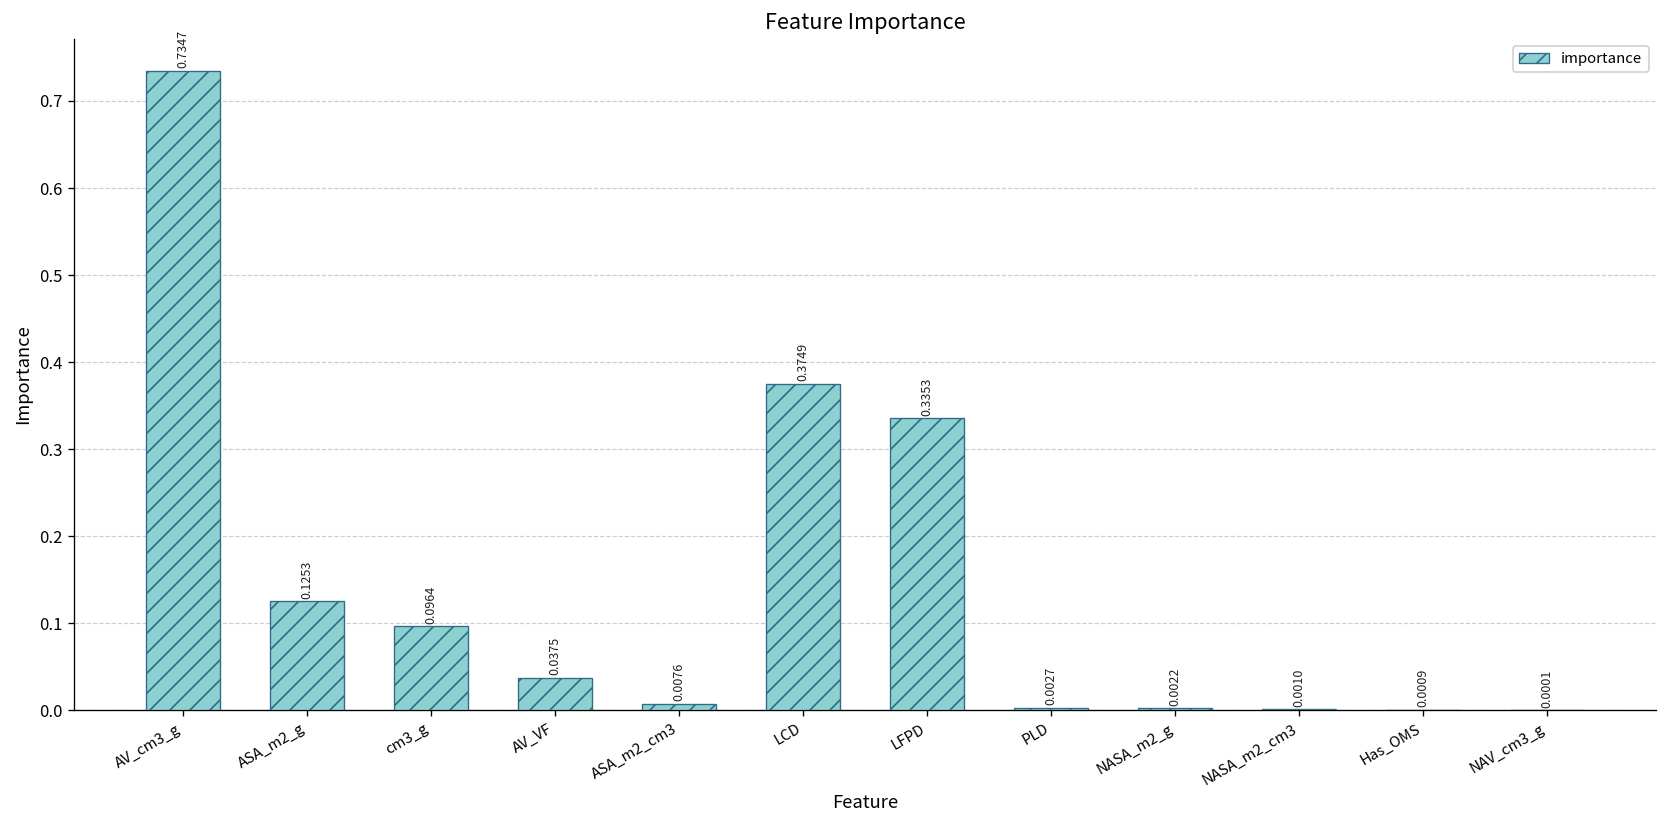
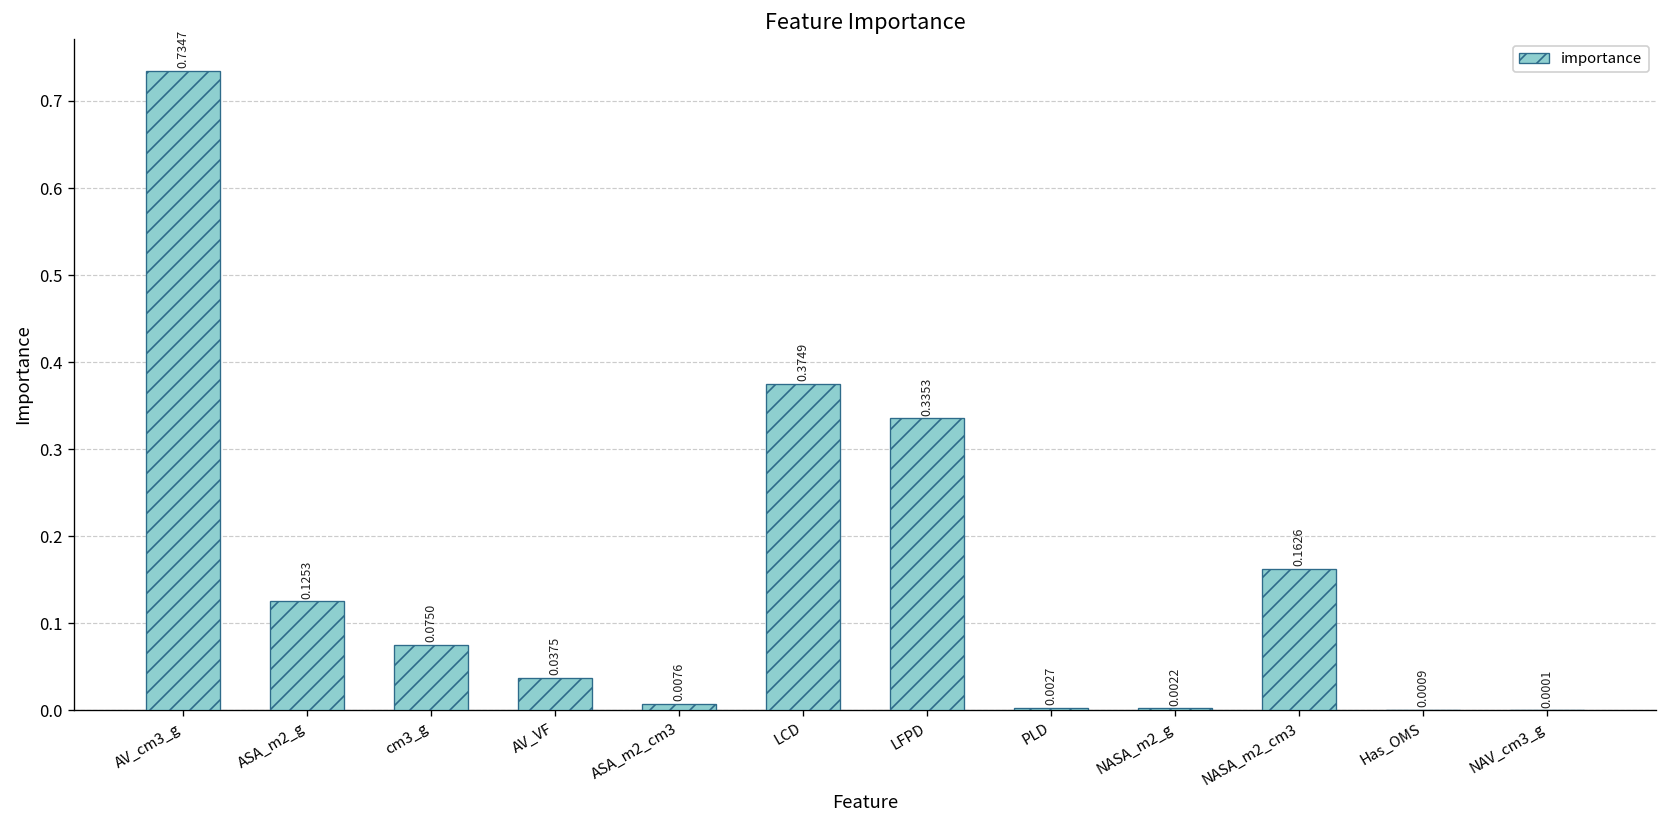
  {
    "AV_cm3_g": 0.7347,
    "ASA_m2_g": 0.1253,
-   "cm3_g": 0.0964,
+   "cm3_g": 0.0750,
    "AV_VF": 0.0375,
    "ASA_m2_cm3": 0.0076,
    "LCD": 0.3749,
    "LFPD": 0.3353,
    "PLD": 0.0027,
    "NASA_m2_g": 0.0022,
-   "NASA_m2_cm3": 0.0010,
+   "NASA_m2_cm3": 0.1626,
    "Has_OMS": 0.0009,
    "NAV_cm3_g": 0.0001
  }
